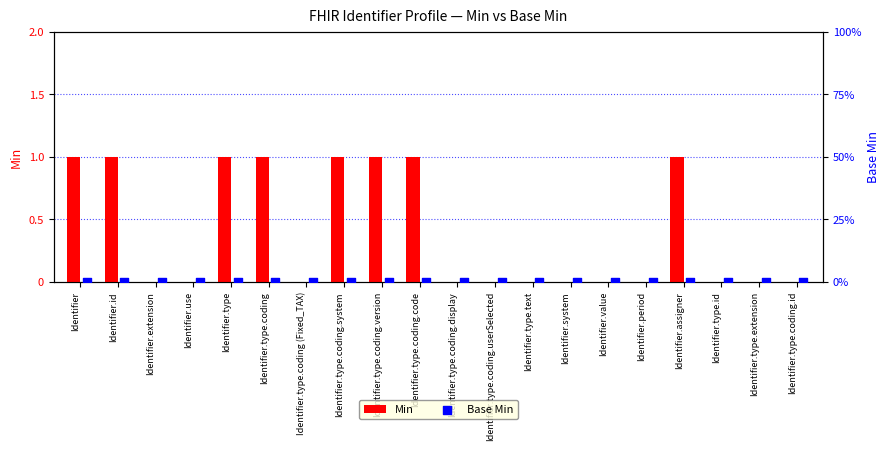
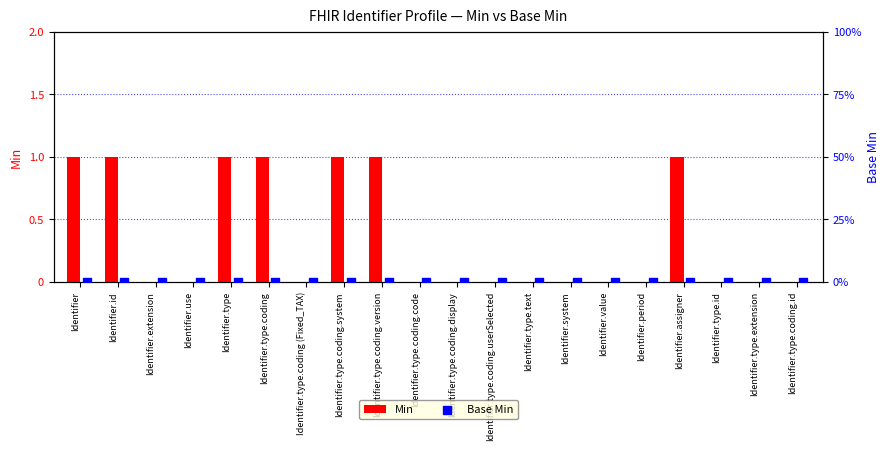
  {
    "Min": {
      "Identifier": 1,
      "Identifier.id": 1,
      "Identifier.extension": 0,
      "Identifier.use": 0,
      "Identifier.type": 1,
      "Identifier.type.coding": 1,
      "Identifier.type.coding (Fixed_TAX)": 0,
      "Identifier.type.coding.system": 1,
      "Identifier.type.coding.version": 1,
-     "Identifier.type.coding.code": 1,
+     "Identifier.type.coding.code": 0,
      "Identifier.type.coding.display": 0,
      "Identifier.type.coding.userSelected": 0,
      "Identifier.type.text": 0,
      "Identifier.system": 0,
      "Identifier.value": 0,
      "Identifier.period": 0,
      "Identifier.assigner": 1,
      "Identifier.type.id": 0,
      "Identifier.type.extension": 0,
      "Identifier.type.coding.id": 0
    }
  }
